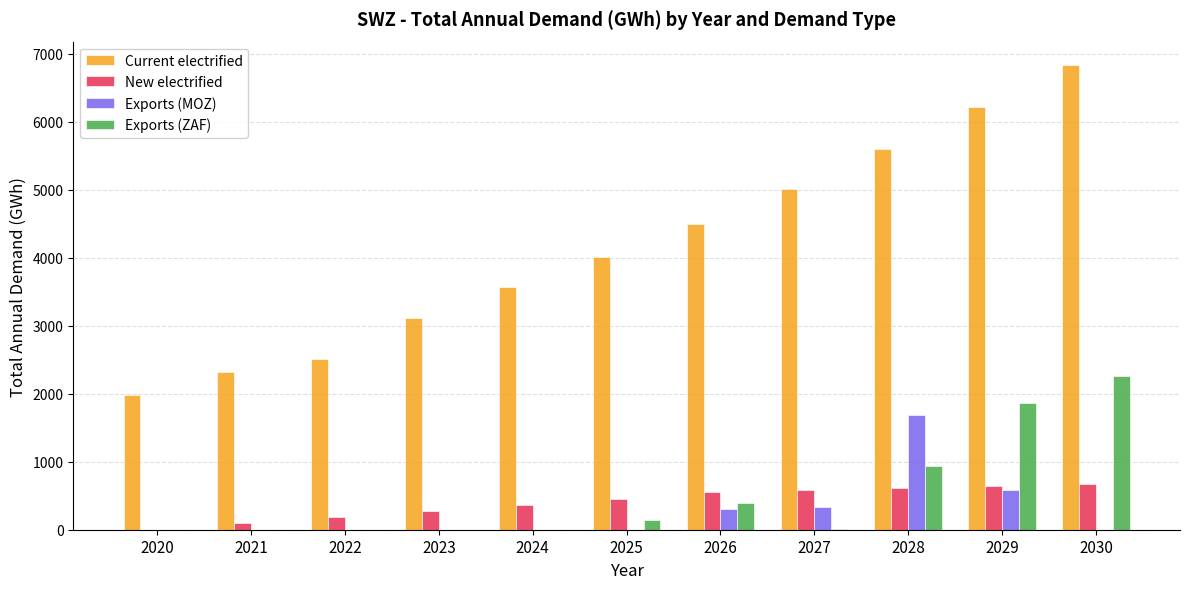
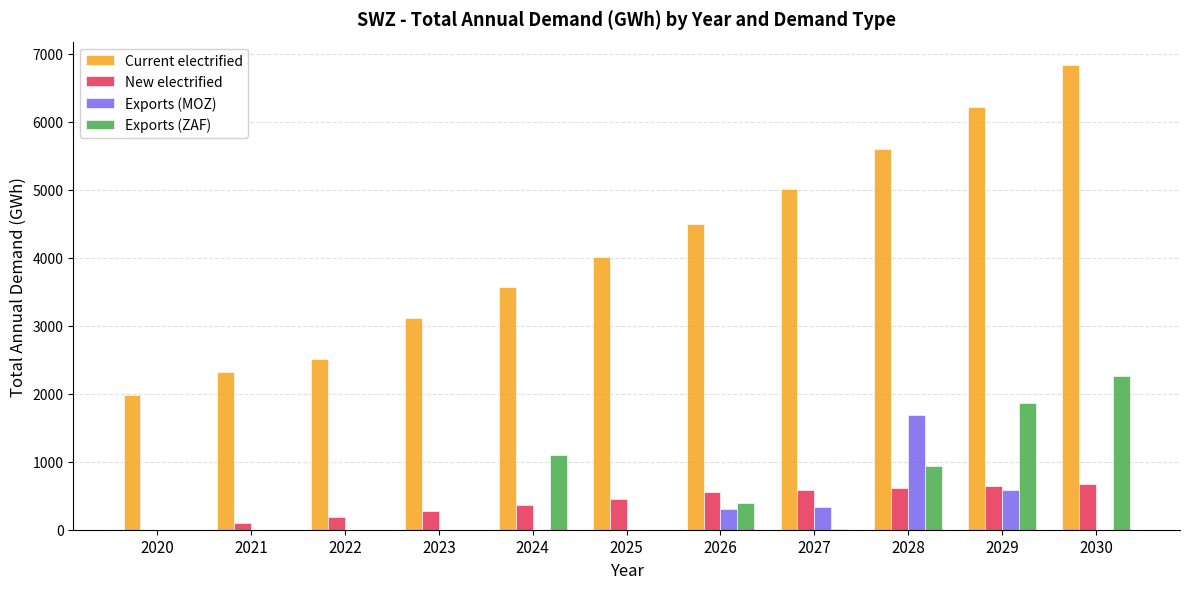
  {
    "Current electrified": {
      "2020": 2000,
      "2021": 2300,
      "2022": 2500,
      "2023": 3100,
      "2024": 3600,
      "2025": 4000,
      "2026": 4500,
      "2027": 5000,
      "2028": 5600,
      "2029": 6200,
      "2030": 6800
    },
    "New electrified": {
      "2020": 0,
      "2021": 100,
      "2022": 200,
      "2023": 300,
      "2024": 400,
      "2025": 500,
      "2026": 600,
      "2027": 600,
      "2028": 600,
      "2029": 600,
      "2030": 700
    },
    "Exports (MOZ)": {
      "2020": 0,
      "2021": 0,
      "2022": 0,
      "2023": 0,
      "2024": 0,
      "2025": 0,
      "2026": 300,
      "2027": 300,
      "2028": 1700,
      "2029": 600,
      "2030": 0
    },
    "Exports (ZAF)": {
      "2020": 0,
      "2021": 0,
      "2022": 0,
      "2023": 0,
-     "2024": 0,
-     "2025": 100,
+     "2024": 1100,
+     "2025": 0,
      "2026": 400,
      "2028": 900,
      "2029": 1900,
      "2030": 2300
    }
  }
